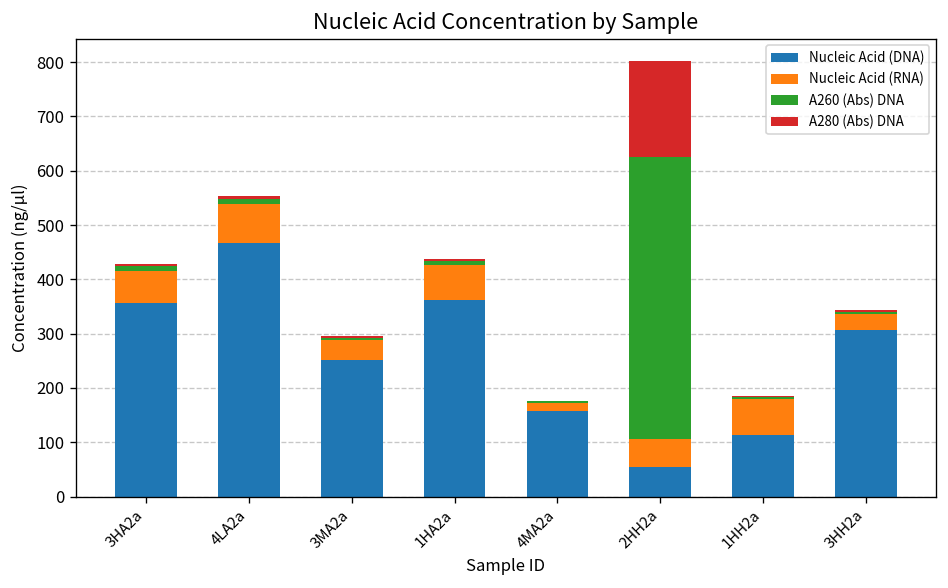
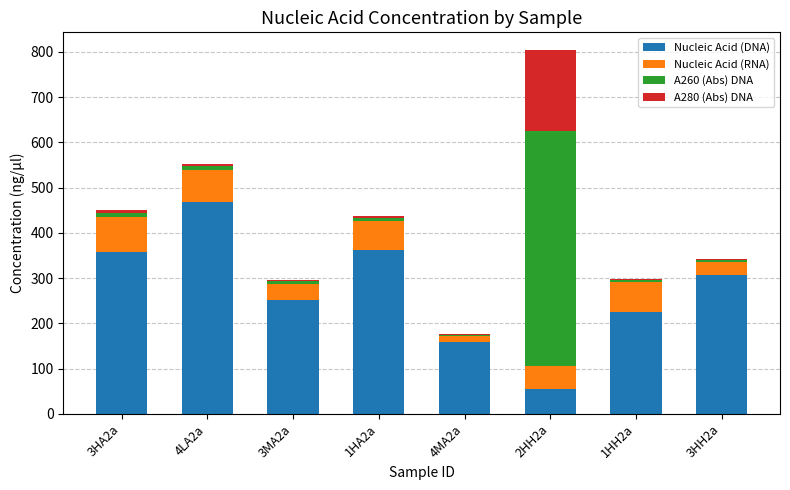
  {
    "Nucleic Acid (DNA)": {
      "3HA2a": 360,
      "4LA2a": 470,
      "3MA2a": 250,
      "1HA2a": 360,
      "4MA2a": 160,
      "2HH2a": 50,
-     "1HH2a": 110,
+     "1HH2a": 220,
      "3HH2a": 310
    },
    "Nucleic Acid (RNA)": {
-     "3HA2a": 60,
+     "3HA2a": 80,
      "4LA2a": 70,
      "3MA2a": 40,
      "1HA2a": 70,
      "4MA2a": 10,
      "2HH2a": 50,
      "1HH2a": 70,
      "3HH2a": 30
    },
    "A260 (Abs) DNA": {
      "3HA2a": 10,
      "4LA2a": 10,
      "1HA2a": 10,
      "2HH2a": 520
    },
    "A280 (Abs) DNA": {
      "2HH2a": 180
    }
  }
